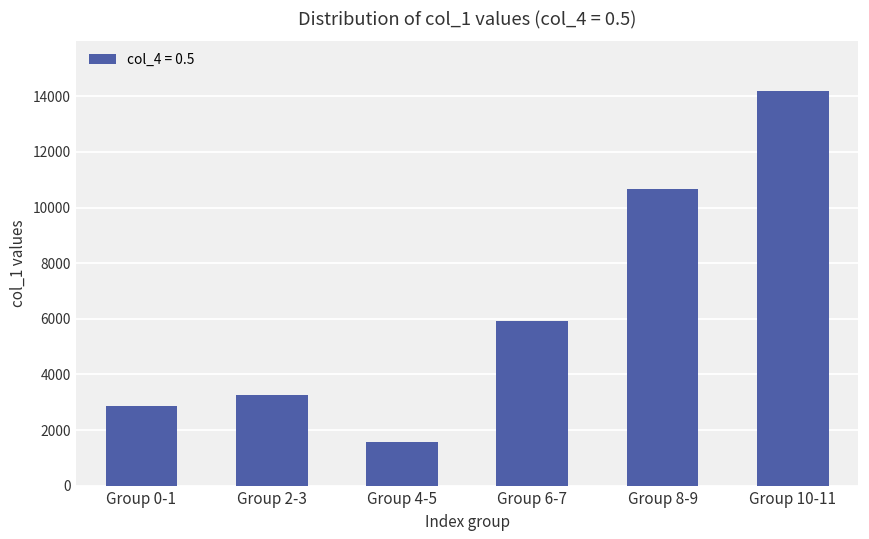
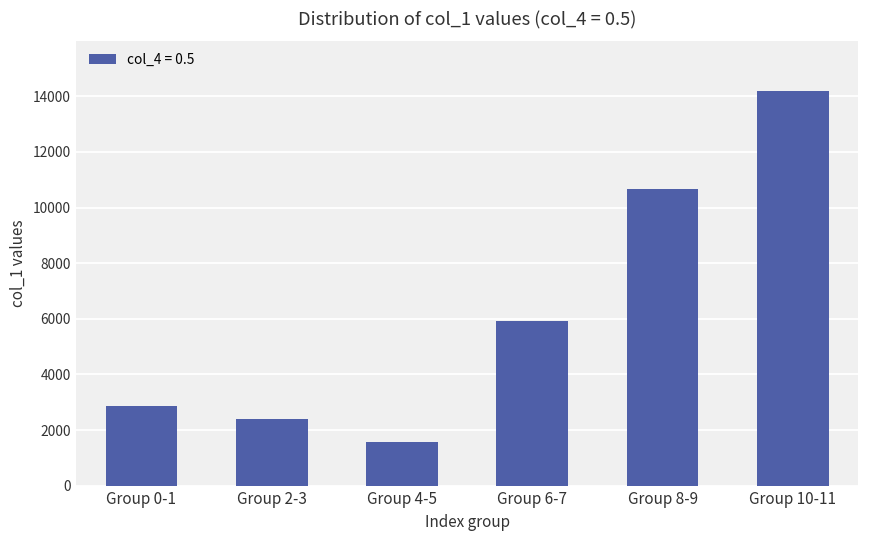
  {
    "Group 0-1": 2900,
-   "Group 2-3": 3300,
+   "Group 2-3": 2400,
    "Group 4-5": 1600,
    "Group 6-7": 5900,
    "Group 8-9": 10700,
    "Group 10-11": 14200
  }
